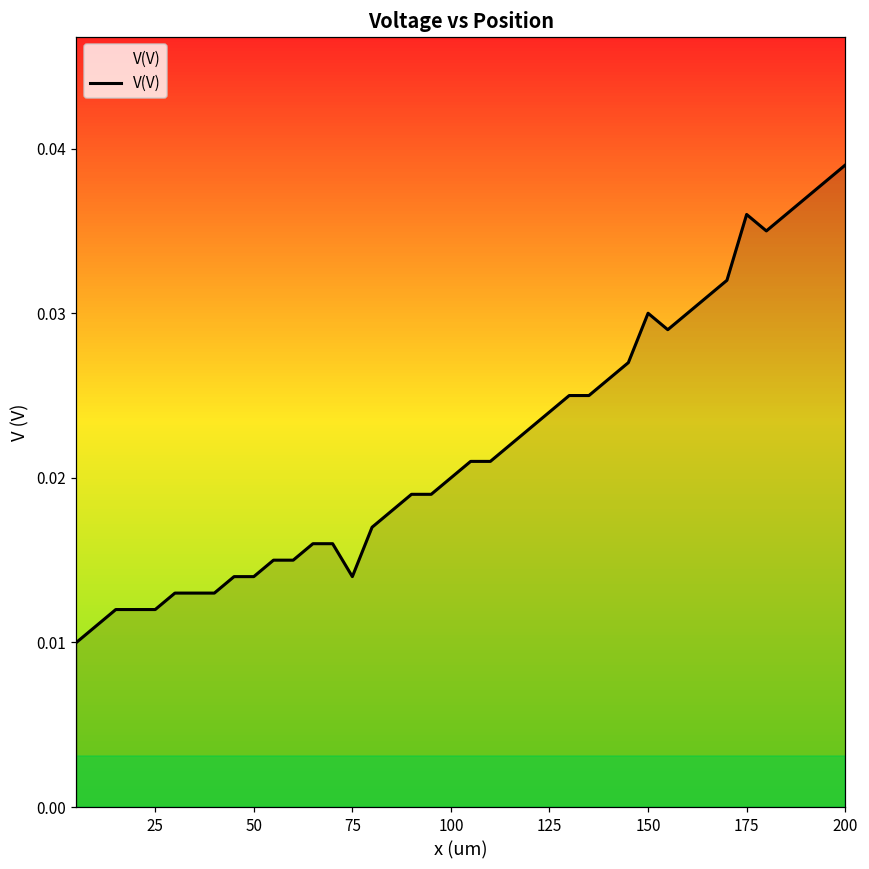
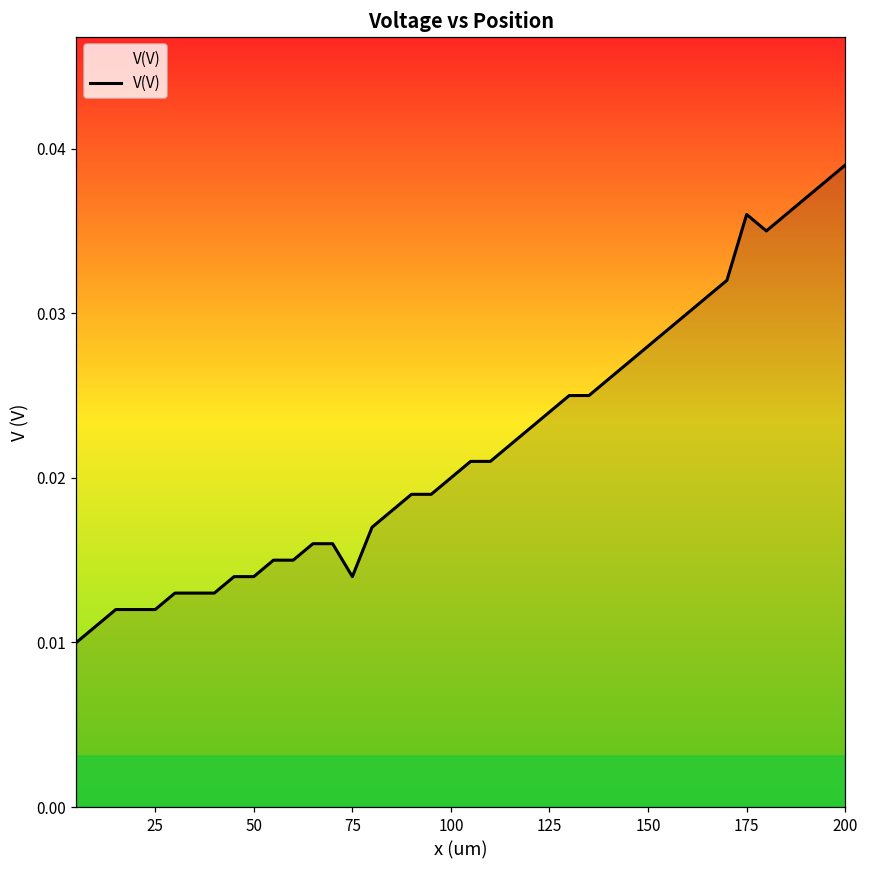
  {
    "25": 0.012,
    "50": 0.014,
    "75": 0.014,
    "100": 0.020,
    "125": 0.024,
-   "150": 0.030,
+   "150": 0.028,
    "175": 0.036,
    "200": 0.039
  }
